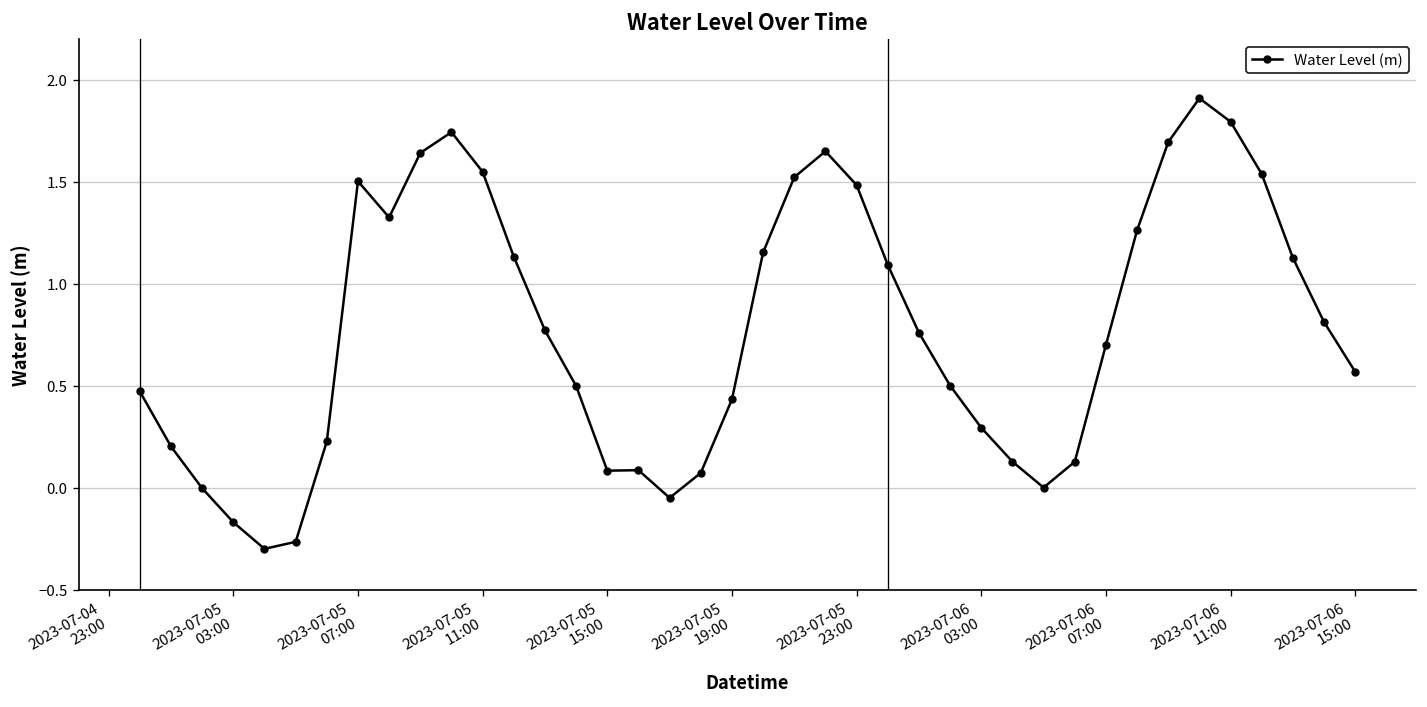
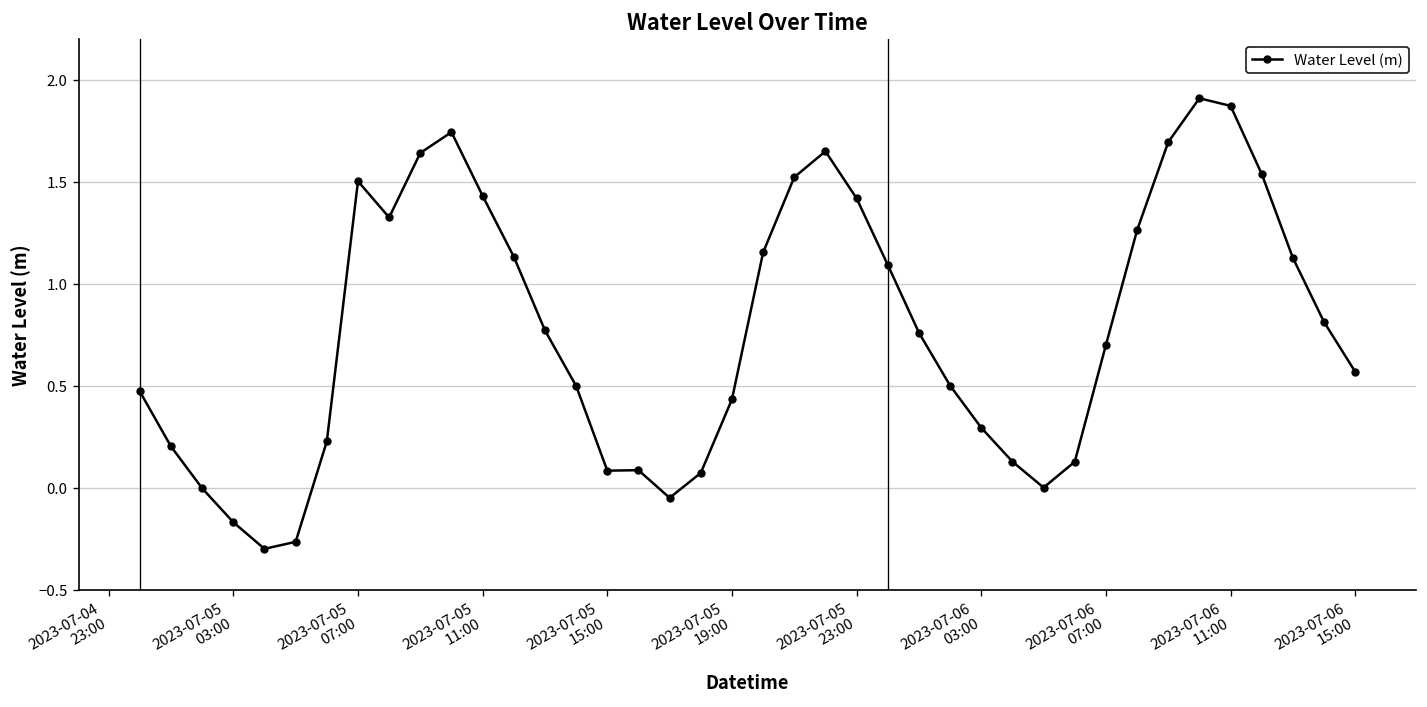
  {
    "2023-07-05 03:00": -0.17,
    "2023-07-05 07:00": 1.50,
-   "2023-07-05 11:00": 1.55,
+   "2023-07-05 11:00": 1.43,
    "2023-07-05 15:00": 0.08,
    "2023-07-05 19:00": 0.43,
-   "2023-07-05 23:00": 1.48,
+   "2023-07-05 23:00": 1.42,
    "2023-07-06 03:00": 0.29,
    "2023-07-06 07:00": 0.70,
-   "2023-07-06 11:00": 1.79,
+   "2023-07-06 11:00": 1.87,
    "2023-07-06 15:00": 0.57
  }
